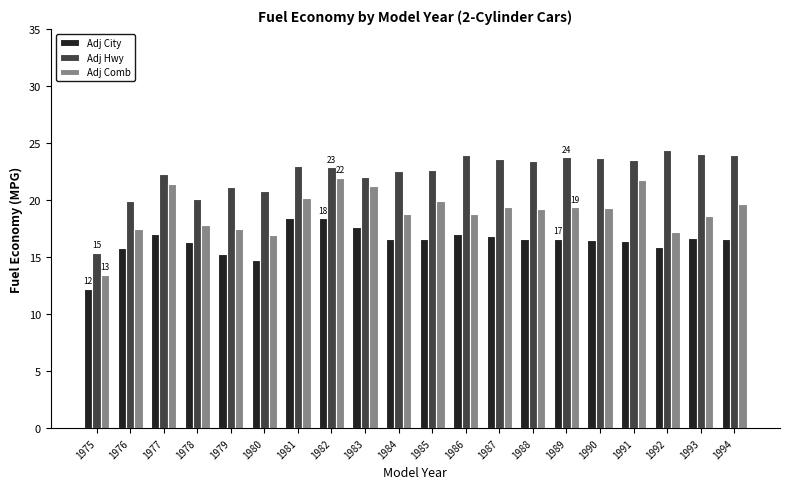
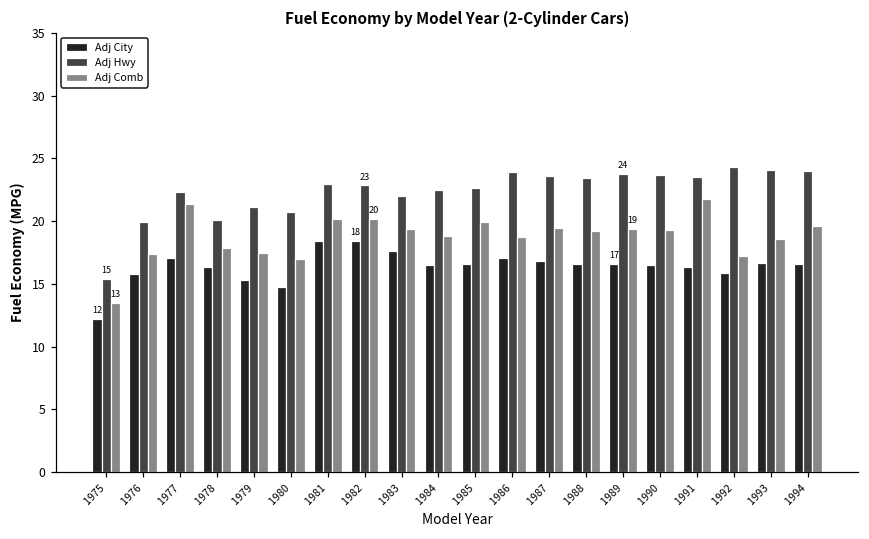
  {
    "Adj Comb": {
      "1975": 13,
-     "1982": 22,
-     "1983": 21.2,
+     "1982": 20,
+     "1983": 19.3,
      "1989": 19
    }
  }
